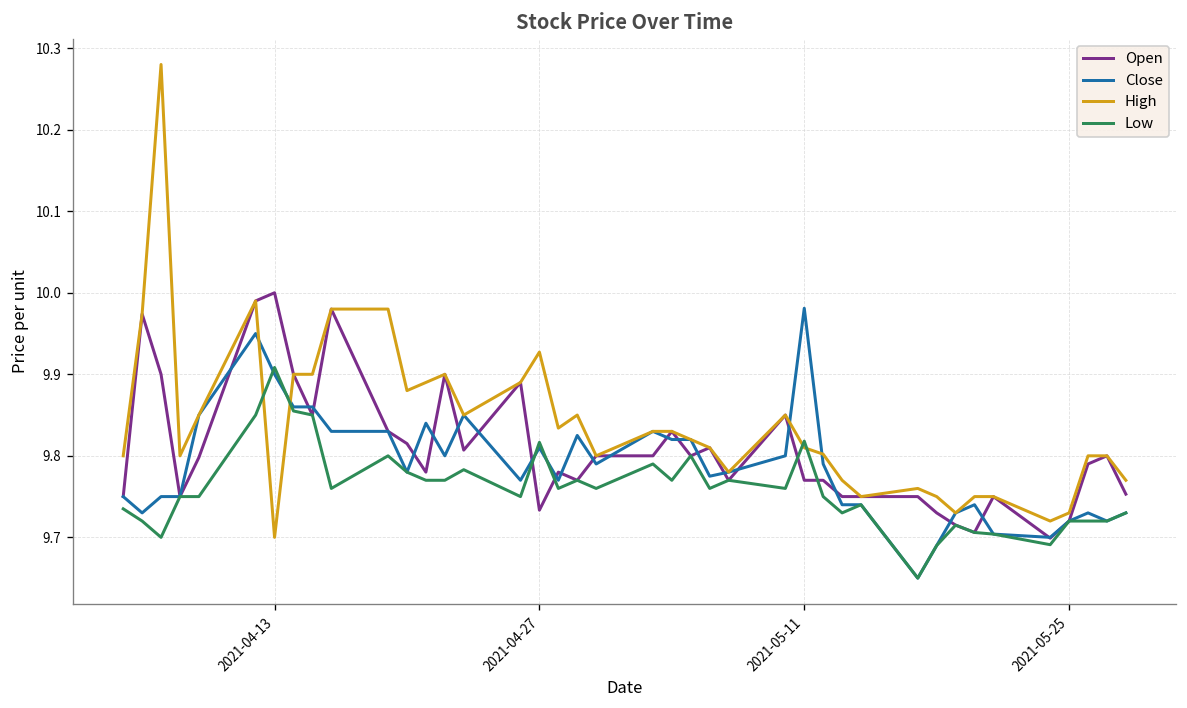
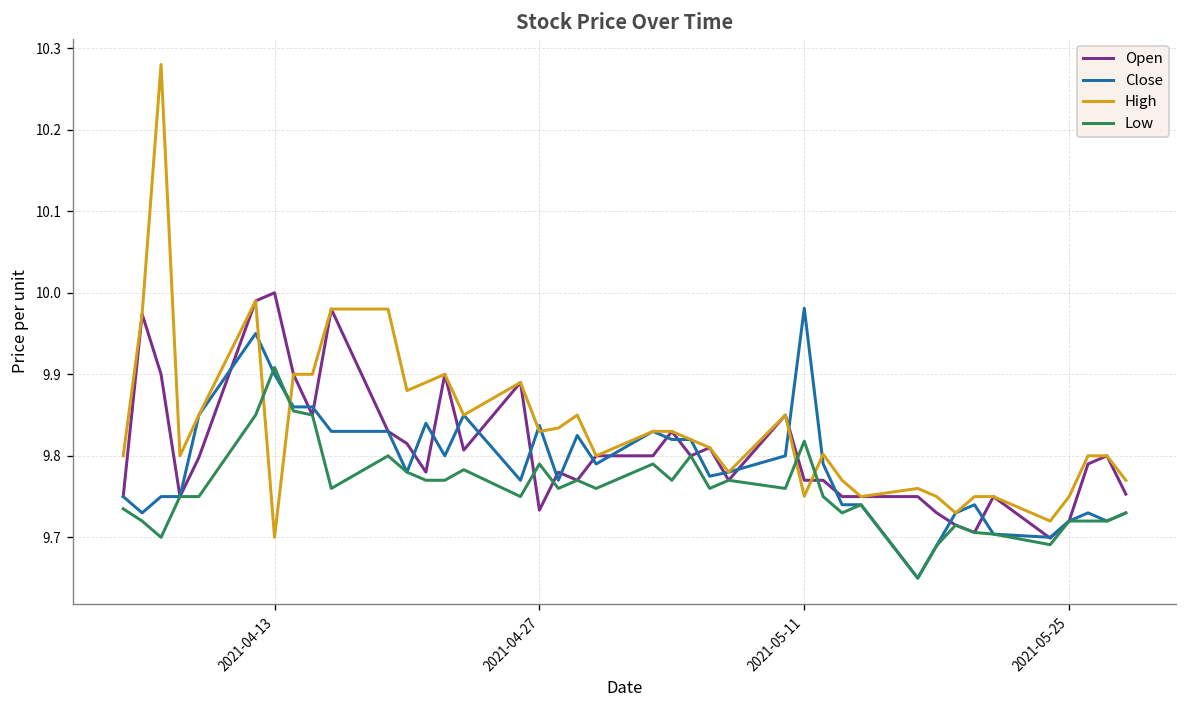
  {
    "Open": {
      "2021-04-13": 10.00,
      "2021-04-27": 9.73,
      "2021-05-11": 9.77
    },
    "Close": {
      "2021-04-13": 9.90,
-     "2021-04-27": 9.81,
+     "2021-04-27": 9.84,
      "2021-05-11": 9.98
    },
    "High": {
      "2021-04-13": 9.70,
-     "2021-04-27": 9.93,
-     "2021-05-11": 9.81,
-     "2021-05-25": 9.73
+     "2021-04-27": 9.83,
+     "2021-05-11": 9.75,
+     "2021-05-25": 9.75
    },
    "Low": {
      "2021-04-13": 9.91,
-     "2021-04-27": 9.82,
+     "2021-04-27": 9.79,
      "2021-05-11": 9.82
    }
  }
